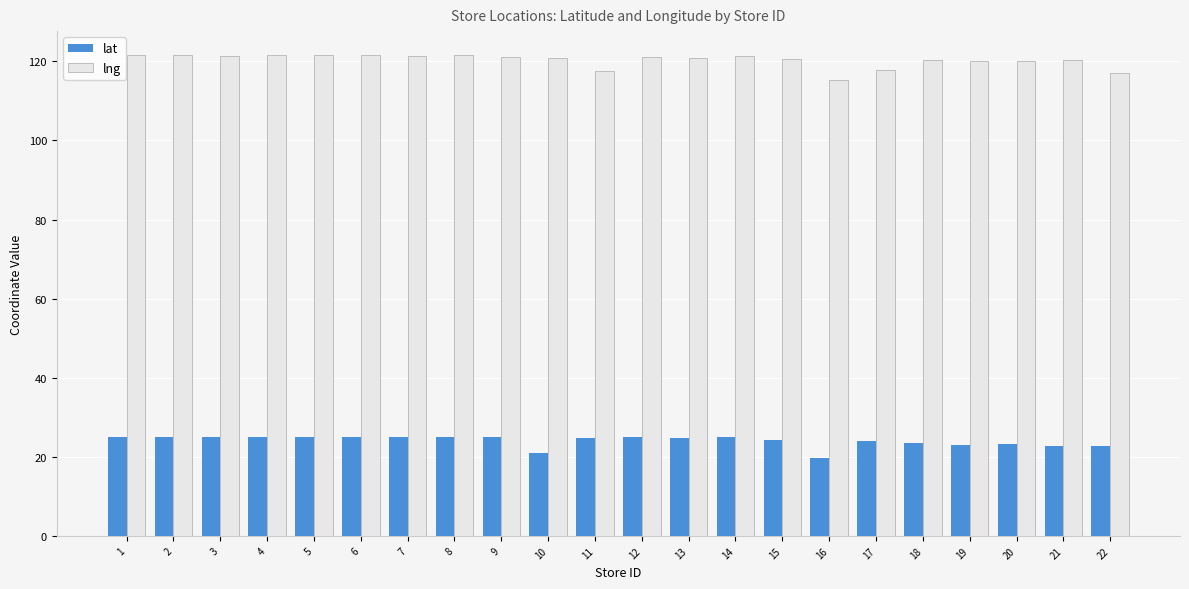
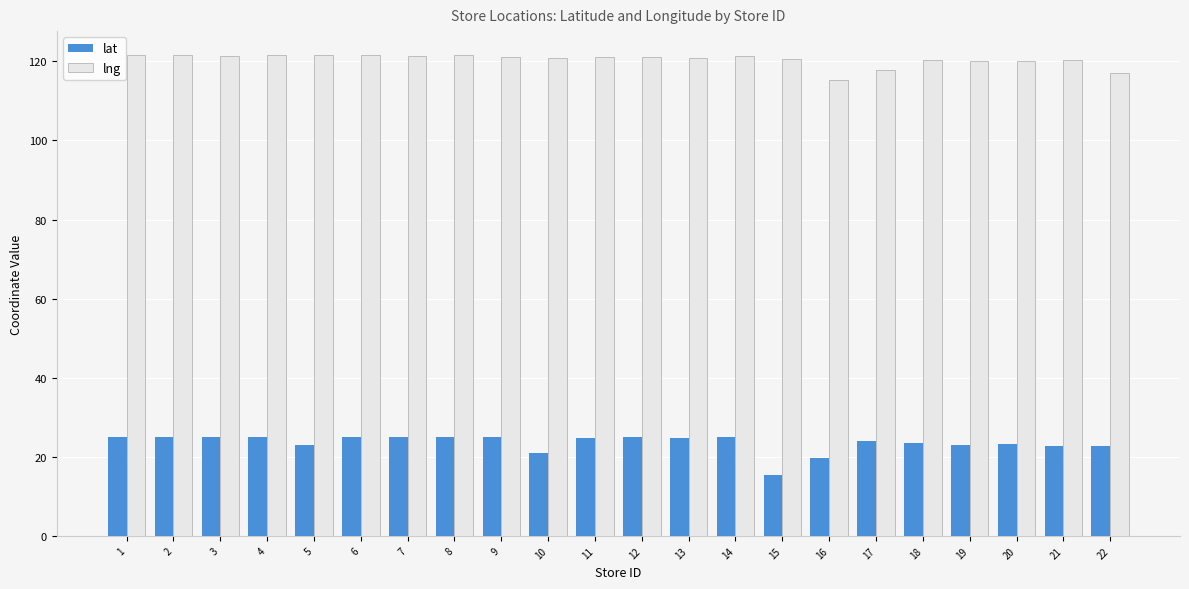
  {
    "lat": {
      "1": 25,
      "2": 25,
      "3": 25,
      "4": 25,
-     "5": 25,
+     "5": 23,
      "6": 25,
      "7": 25,
      "8": 25,
      "9": 25,
      "10": 21,
      "11": 25,
      "12": 25,
      "13": 25,
      "14": 25,
-     "15": 24,
+     "15": 15,
      "16": 20,
      "17": 24,
      "18": 23,
      "19": 23,
      "20": 23,
      "21": 23,
      "22": 23
    },
    "lng": {
      "1": 122,
      "2": 121,
      "3": 121,
      "4": 122,
      "5": 122,
      "6": 122,
      "7": 121,
      "8": 122,
      "9": 121,
      "10": 121,
-     "11": 118,
+     "11": 121,
      "12": 121,
      "13": 121,
      "14": 121,
      "15": 121,
      "16": 115,
      "17": 118,
      "18": 120,
      "19": 120,
      "20": 120,
      "21": 120,
      "22": 117
    }
  }
